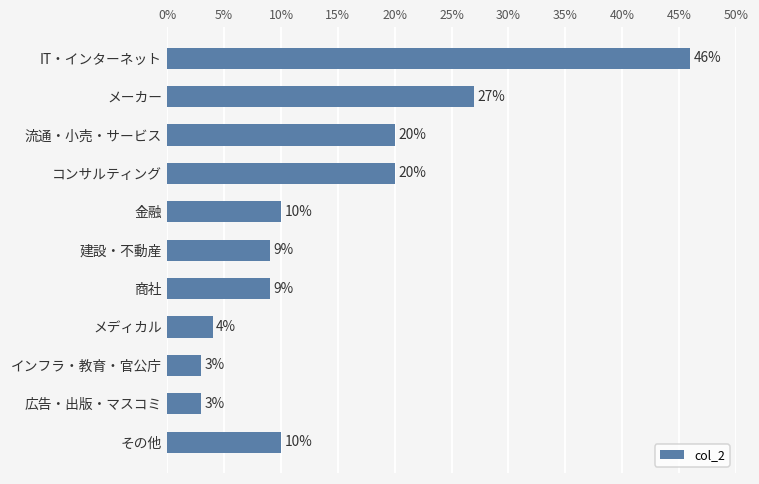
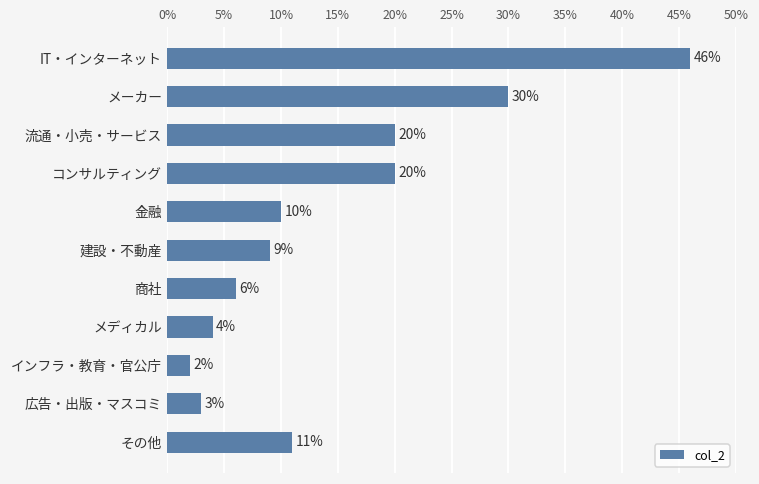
  {
    "IT・インターネット": "46%",
-   "メーカー": "27%",
+   "メーカー": "30%",
    "流通・小売・サービス": "20%",
    "コンサルティング": "20%",
    "金融": "10%",
    "建設・不動産": "9%",
-   "商社": "9%",
+   "商社": "6%",
    "メディカル": "4%",
-   "インフラ・教育・官公庁": "3%",
+   "インフラ・教育・官公庁": "2%",
    "広告・出版・マスコミ": "3%",
-   "その他": "10%"
+   "その他": "11%"
  }
